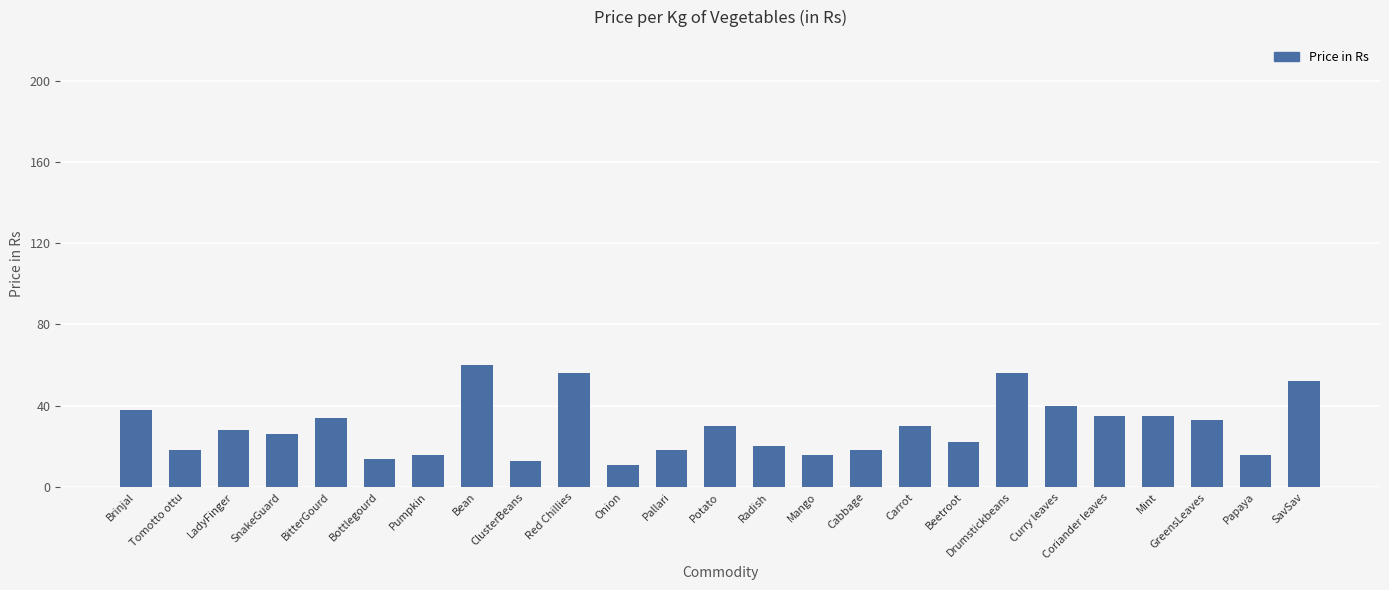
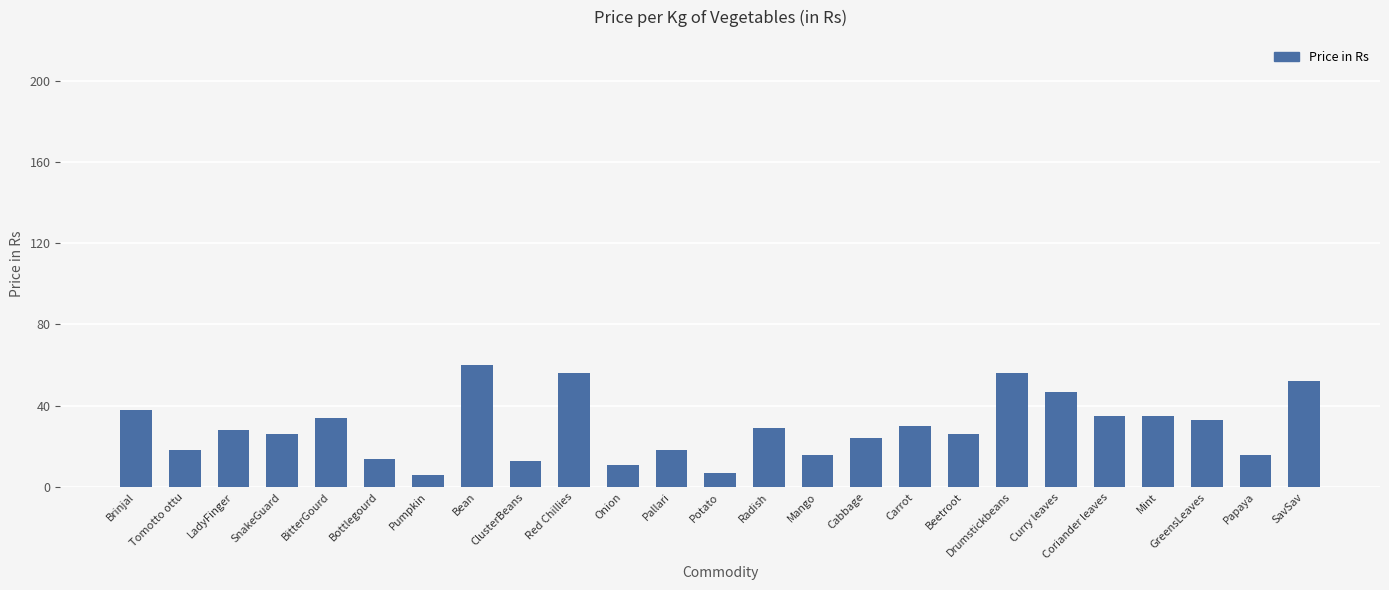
  {
    "Brinjal": 38,
    "Tomotto ottu": 18,
    "LadyFinger": 28,
    "SnakeGuard": 26,
    "BitterGourd": 34,
    "Bottlegourd": 14,
-   "Pumpkin": 16,
+   "Pumpkin": 6,
    "Bean": 60,
    "ClusterBeans": 13,
    "Red Chillies": 56,
    "Onion": 11,
    "Pallari": 18,
-   "Potato": 30,
-   "Radish": 20,
+   "Potato": 7,
+   "Radish": 29,
    "Mango": 16,
-   "Cabbage": 18,
+   "Cabbage": 24,
    "Carrot": 30,
-   "Beetroot": 22,
+   "Beetroot": 26,
    "Drumstickbeans": 56,
-   "Curry leaves": 40,
+   "Curry leaves": 47,
    "Coriander leaves": 35,
    "Mint": 35,
    "GreensLeaves": 33,
    "Papaya": 16,
    "SavSav": 52
  }
